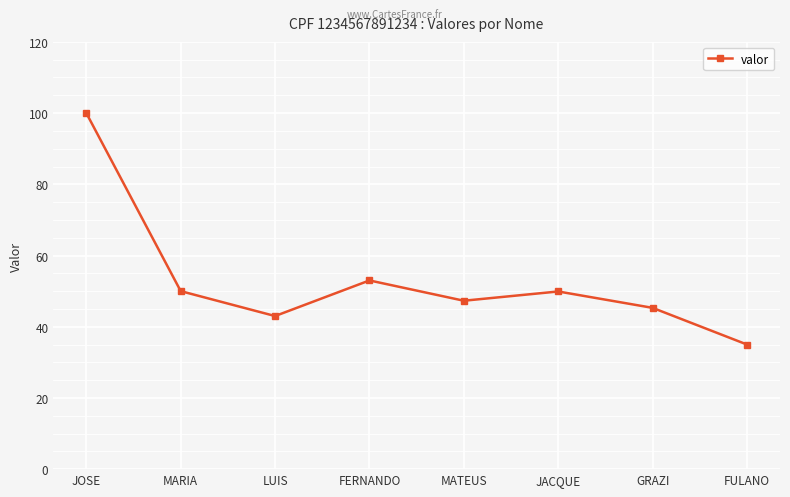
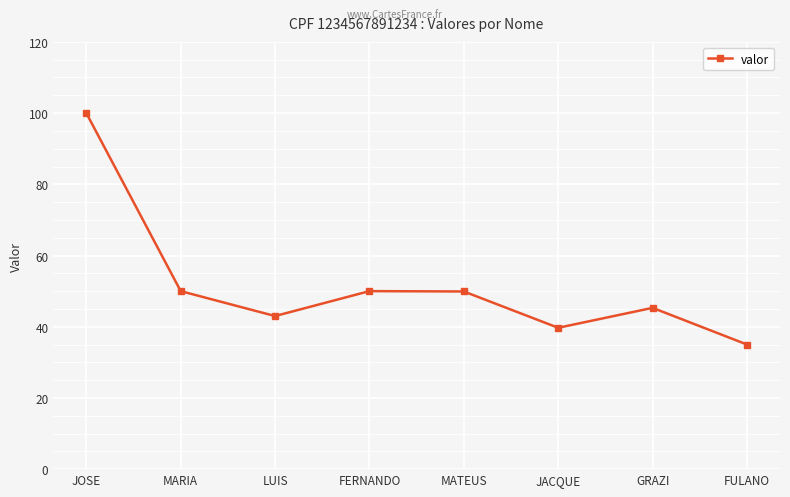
  {
    "JOSE": 100,
    "MARIA": 50,
    "LUIS": 43,
-   "FERNANDO": 53,
-   "MATEUS": 47,
-   "JACQUE": 50,
+   "FERNANDO": 50,
+   "MATEUS": 50,
+   "JACQUE": 40,
    "GRAZI": 45,
    "FULANO": 35
  }
